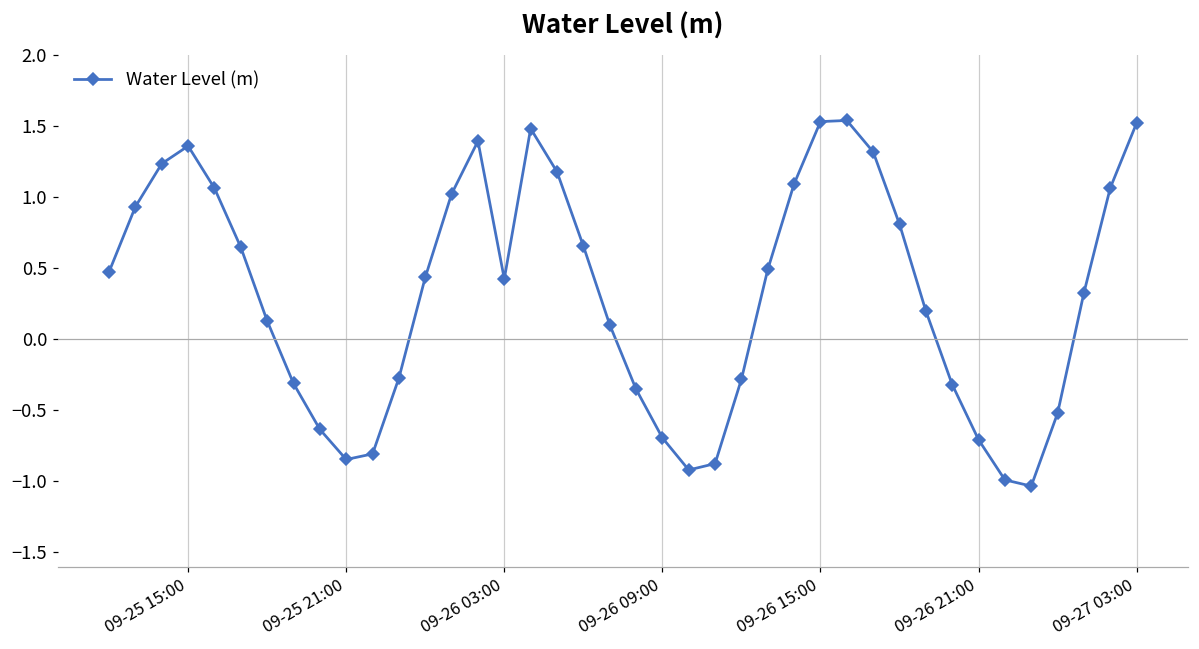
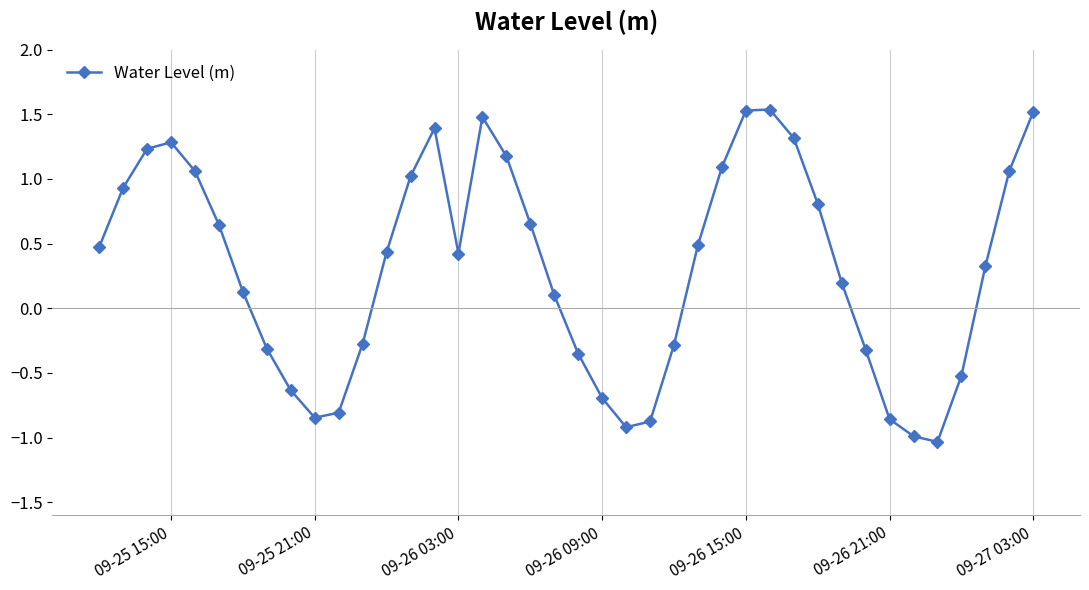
  {
-   "09-25 15:00": 1.36,
+   "09-25 15:00": 1.28,
    "09-25 21:00": -0.85,
    "09-26 03:00": 0.42,
    "09-26 09:00": -0.69,
    "09-26 15:00": 1.53,
-   "09-26 21:00": -0.71,
+   "09-26 21:00": -0.86,
    "09-27 03:00": 1.52
  }
